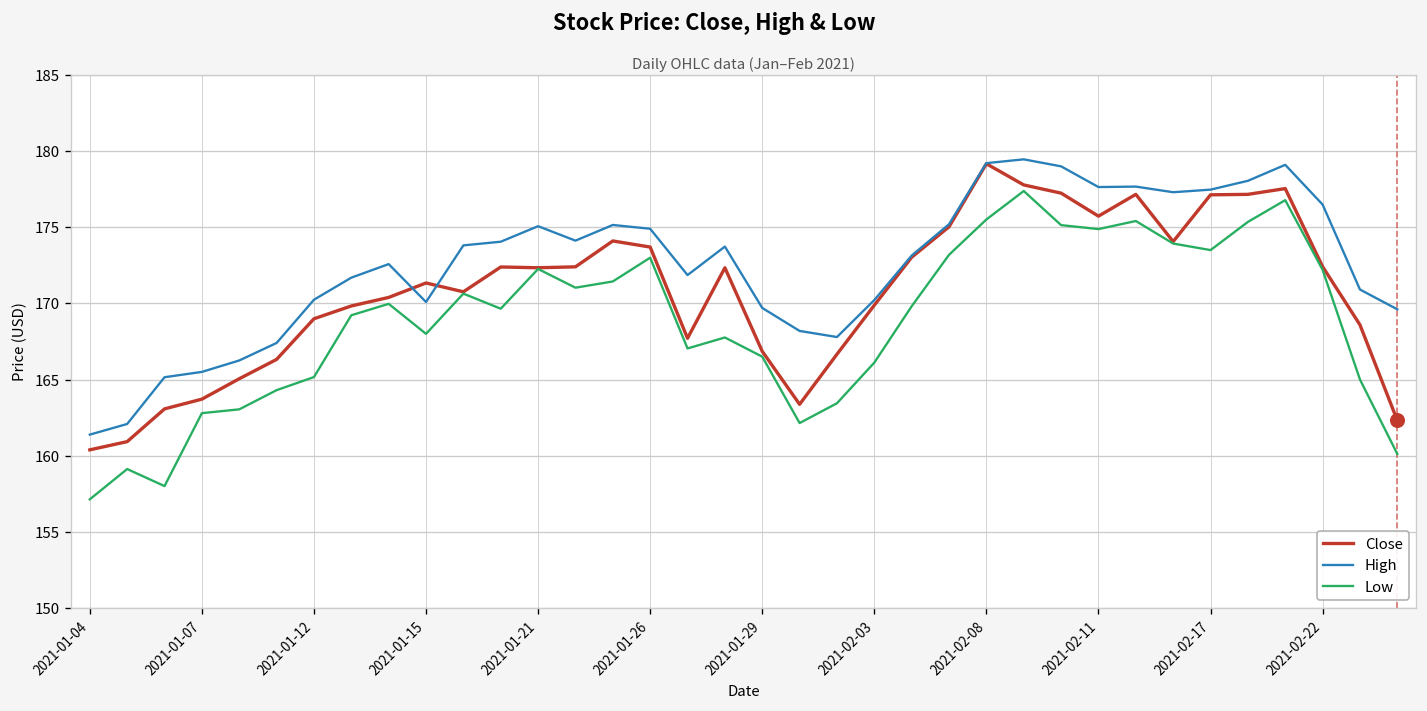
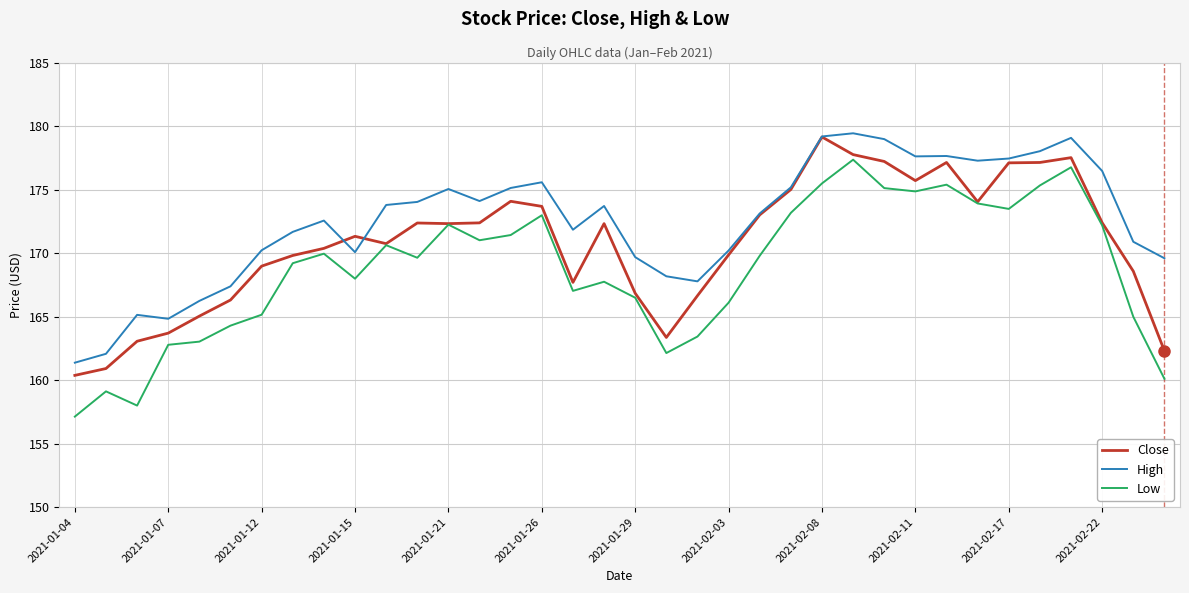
  {
    "High": {
      "2021-01-04": 161.4,
-     "2021-01-07": 165.5,
+     "2021-01-07": 164.8,
      "2021-01-12": 170.2,
      "2021-01-15": 170.1,
      "2021-01-21": 175.1,
-     "2021-01-26": 174.9,
+     "2021-01-26": 175.6,
      "2021-01-29": 169.7,
      "2021-02-03": 170.2,
      "2021-02-11": 177.6,
      "2021-02-17": 177.5,
      "2021-02-22": 176.5
    },
    "Low": {
      "2021-01-04": 157.1,
      "2021-01-07": 162.8,
      "2021-01-12": 165.2,
      "2021-01-15": 168.0,
      "2021-01-26": 173.0,
      "2021-01-29": 166.5,
      "2021-02-03": 166.1,
      "2021-02-08": 175.5,
      "2021-02-11": 174.9,
      "2021-02-17": 173.5,
      "2021-02-22": 172.2
    }
  }
